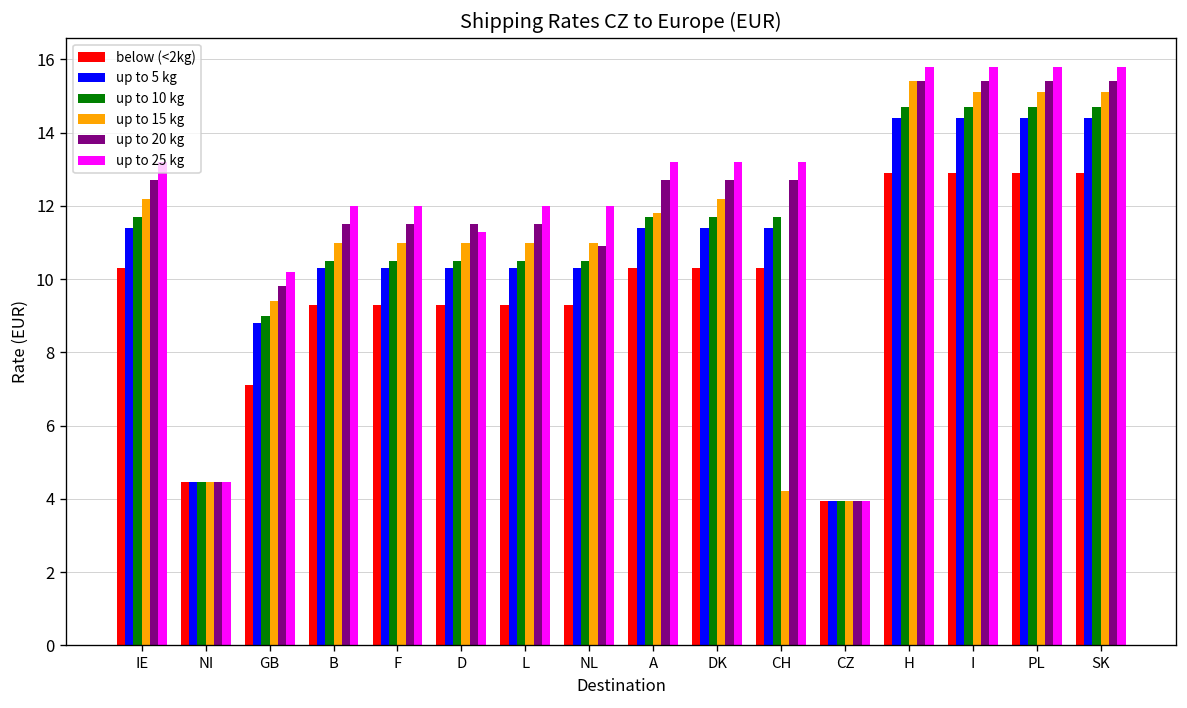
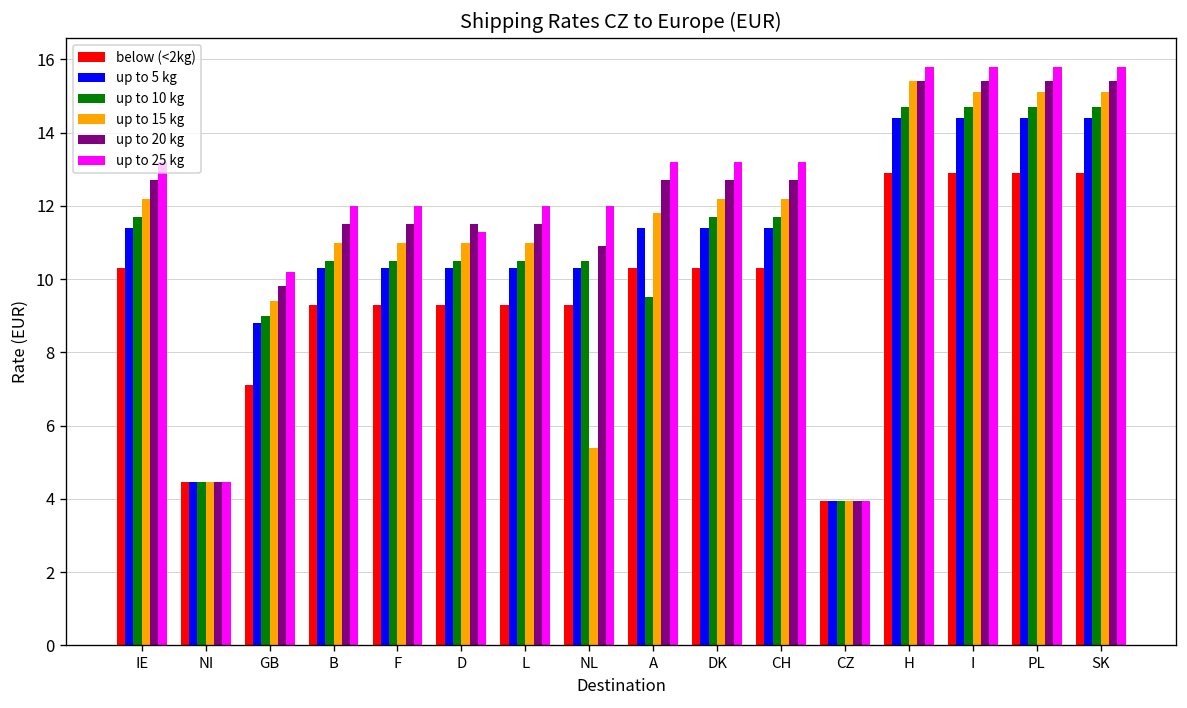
  {
    "below (<2kg)": {
      "IE": 10.3,
      "NI": 4.5,
      "GB": 7.1,
      "B": 9.3,
      "F": 9.3,
      "D": 9.3,
      "L": 9.3,
      "NL": 9.3,
      "A": 10.3,
      "DK": 10.3,
      "CH": 10.3,
      "CZ": 4.0,
      "H": 12.9,
      "I": 12.9,
      "PL": 12.9,
      "SK": 12.9
    },
    "up to 5 kg": {
      "IE": 11.4,
      "NI": 4.5,
      "GB": 8.8,
      "B": 10.3,
      "F": 10.3,
      "D": 10.3,
      "L": 10.3,
      "NL": 10.3,
      "A": 11.4,
      "DK": 11.4,
      "CH": 11.4,
      "CZ": 4.0,
      "H": 14.4,
      "I": 14.4,
      "PL": 14.4,
      "SK": 14.4
    },
    "up to 10 kg": {
      "IE": 11.7,
      "NI": 4.5,
      "GB": 9.0,
      "B": 10.5,
      "F": 10.5,
      "D": 10.5,
      "L": 10.5,
      "NL": 10.5,
-     "A": 11.7,
+     "A": 9.5,
      "DK": 11.7,
      "CH": 11.7,
      "CZ": 4.0,
      "H": 14.7,
      "I": 14.7,
      "PL": 14.7,
      "SK": 14.7
    },
    "up to 15 kg": {
      "IE": 12.2,
      "NI": 4.5,
      "GB": 9.4,
      "B": 11.0,
      "F": 11.0,
      "D": 11.0,
      "L": 11.0,
-     "NL": 11.0,
+     "NL": 5.4,
      "A": 11.8,
      "DK": 12.2,
-     "CH": 4.2,
+     "CH": 12.2,
      "CZ": 4.0,
      "H": 15.4,
      "I": 15.1,
      "PL": 15.1,
      "SK": 15.1
    },
    "up to 20 kg": {
      "IE": 12.7,
      "NI": 4.5,
      "GB": 9.8,
      "B": 11.5,
      "F": 11.5,
      "D": 11.5,
      "L": 11.5,
      "NL": 10.9,
      "A": 12.7,
      "DK": 12.7,
      "CH": 12.7,
      "CZ": 4.0,
      "H": 15.4,
      "I": 15.4,
      "PL": 15.4,
      "SK": 15.4
    },
    "up to 25 kg": {
      "IE": 13.2,
      "NI": 4.5,
      "GB": 10.2,
      "B": 12.0,
      "F": 12.0,
      "D": 11.3,
      "L": 12.0,
      "NL": 12.0,
      "A": 13.2,
      "DK": 13.2,
      "CH": 13.2,
      "CZ": 4.0,
      "H": 15.8,
      "I": 15.8,
      "PL": 15.8,
      "SK": 15.8
    }
  }
